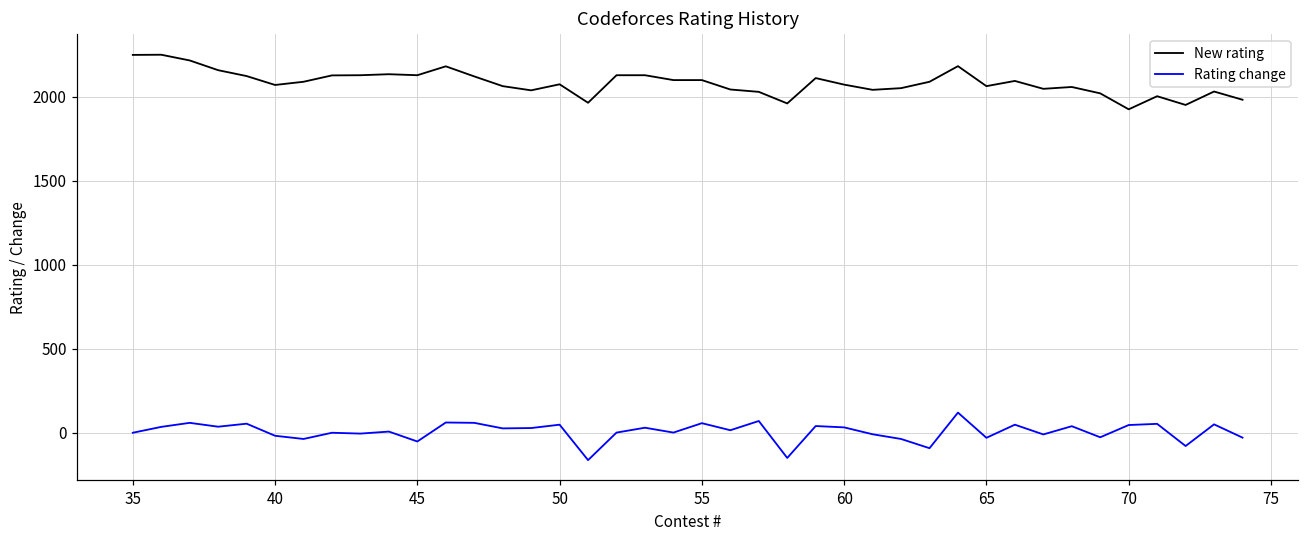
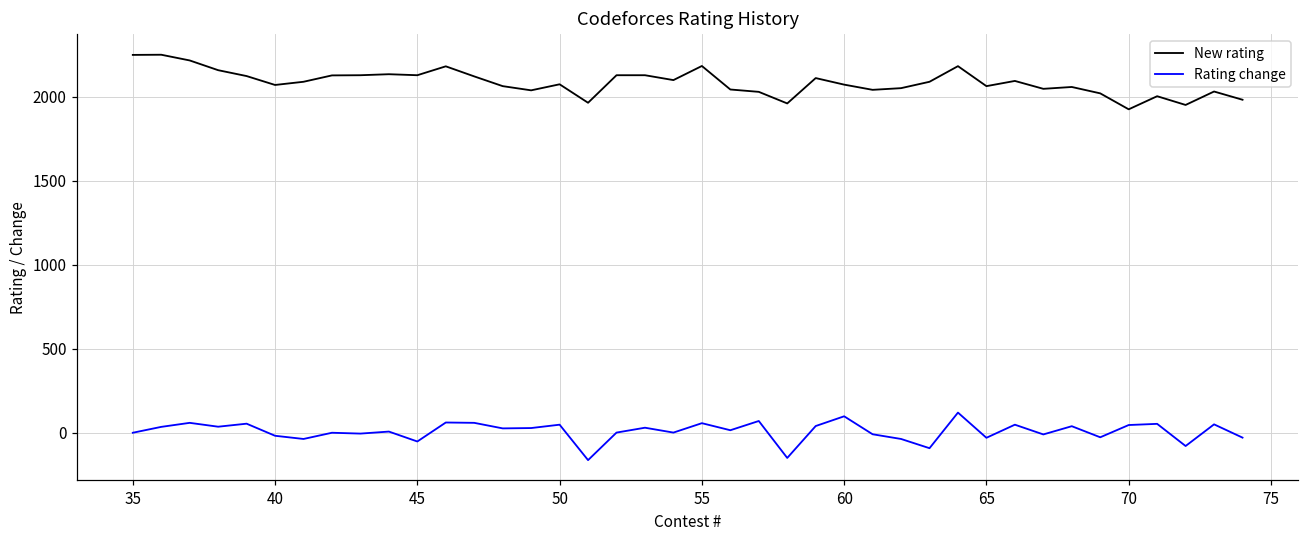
  {
    "New rating": {
      "35": 2250,
      "40": 2070,
      "45": 2130,
      "50": 2070,
-     "55": 2100,
+     "55": 2180,
      "60": 2070,
      "65": 2060,
      "70": 1930
    },
    "Rating change": {
      "35": 0,
      "40": -20,
      "45": -50,
      "50": 50,
      "55": 60,
-     "60": 30,
+     "60": 100,
      "65": -30,
      "70": 50
    }
  }
